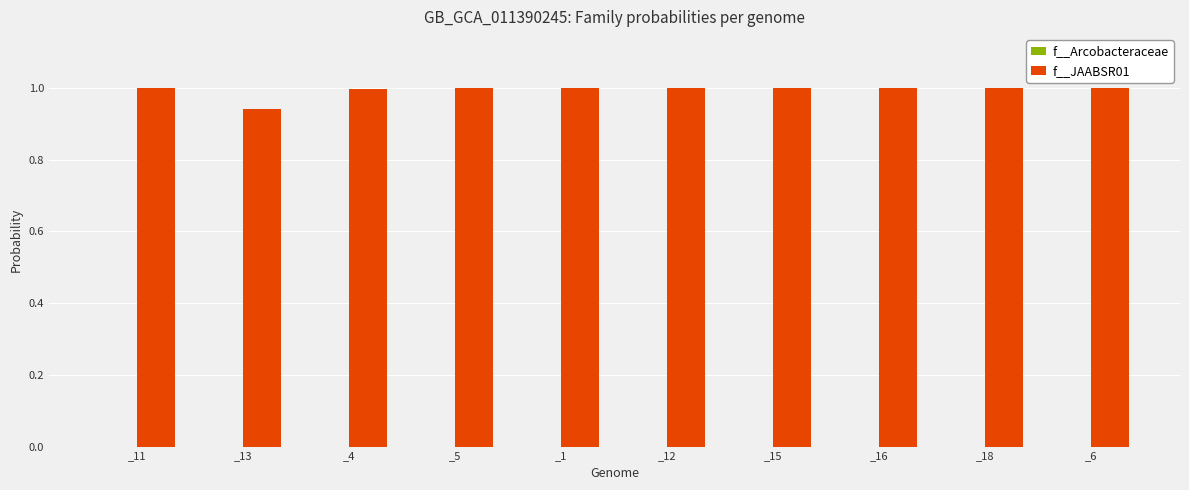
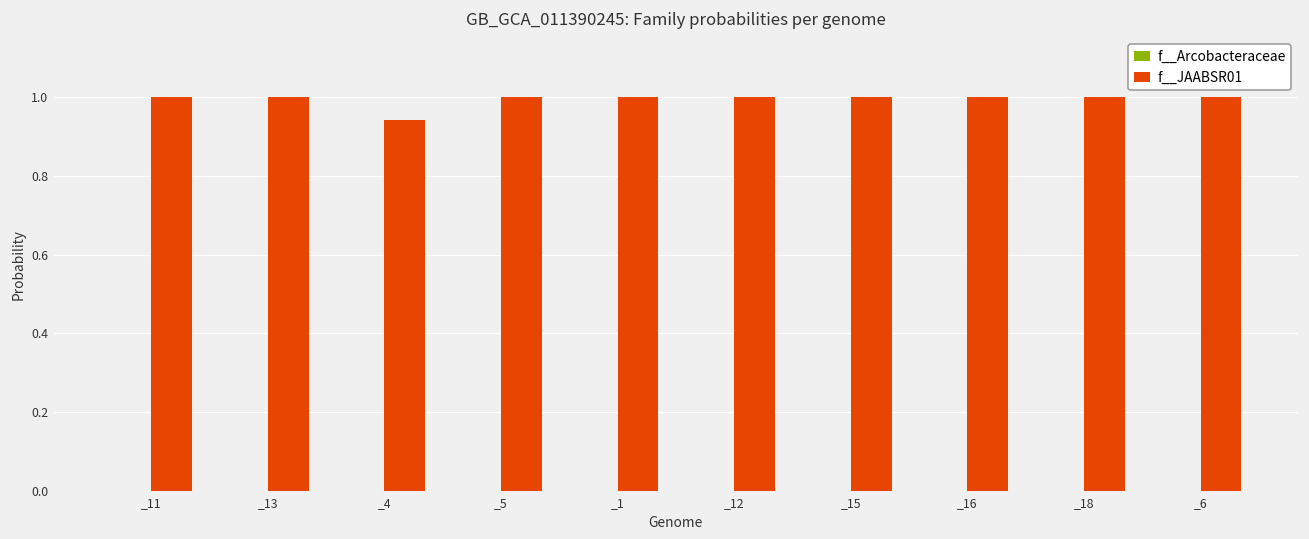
  {
    "f__Arcobacteraceae": {
      "_11": 0.00
    },
    "f__JAABSR01": {
      "_11": 1.00,
-     "_13": 0.94,
-     "_4": 1.00,
+     "_13": 1.00,
+     "_4": 0.94,
      "_5": 1.00,
      "_1": 1.00,
      "_12": 1.00,
      "_15": 1.00,
      "_16": 1.00,
      "_18": 1.00,
      "_6": 1.00
    }
  }
